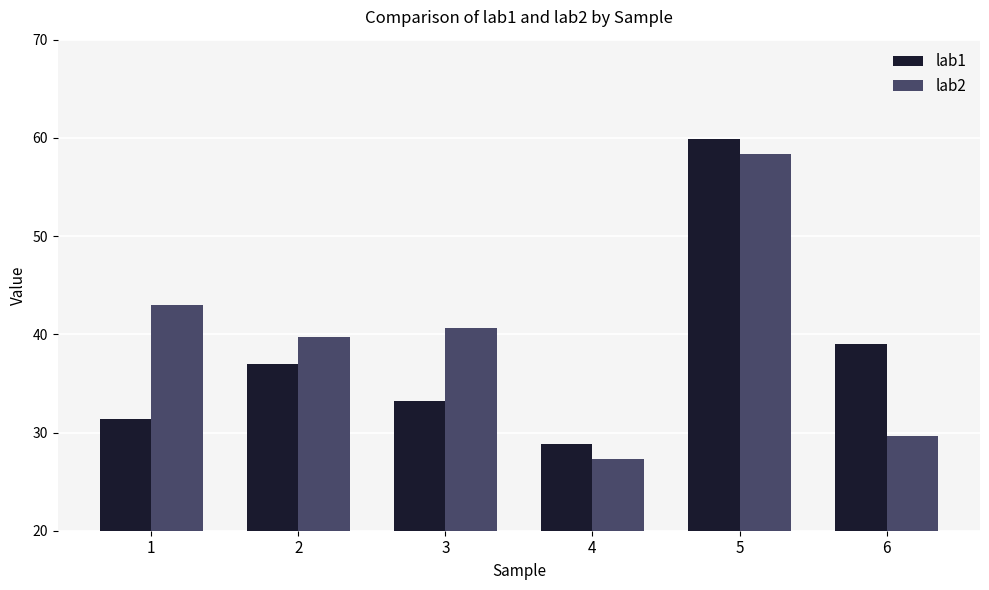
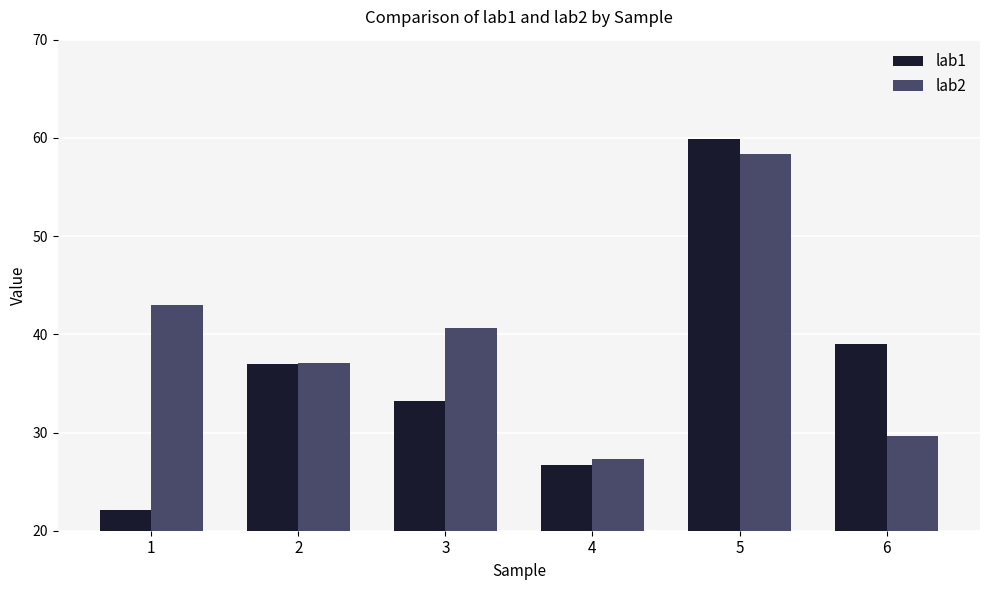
  {
    "lab1": {
-     "1": 31,
+     "1": 22,
      "2": 37,
      "3": 33,
-     "4": 29,
+     "4": 27,
      "5": 60,
      "6": 39
    },
    "lab2": {
      "1": 43,
-     "2": 40,
+     "2": 37,
      "3": 41,
      "4": 27,
      "5": 58,
      "6": 30
    }
  }
